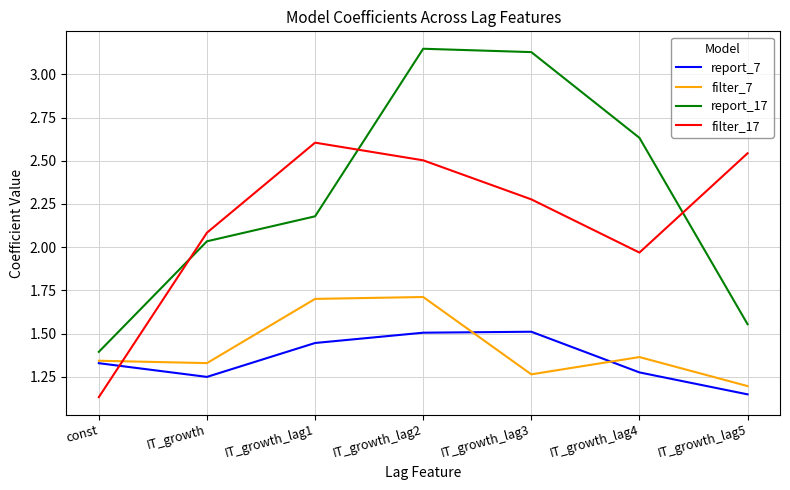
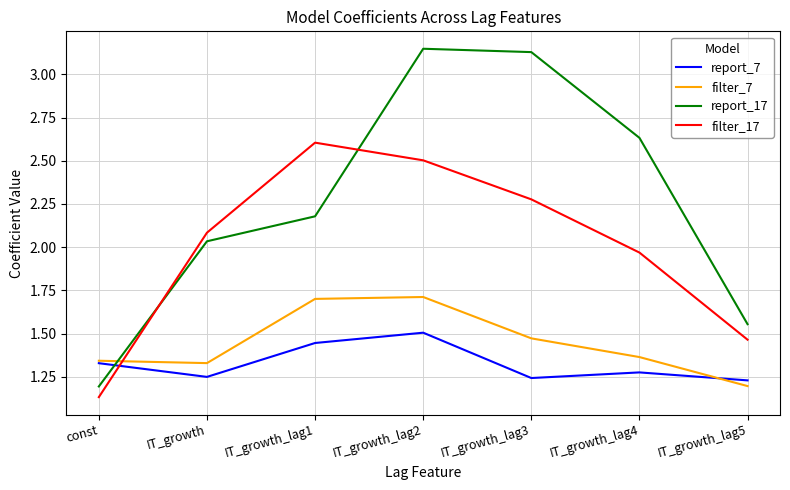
  {
    "report_7": {
      "IT_growth": 1.25,
      "IT_growth_lag1": 1.45,
      "IT_growth_lag2": 1.51,
-     "IT_growth_lag3": 1.51,
+     "IT_growth_lag3": 1.24,
      "IT_growth_lag4": 1.28,
-     "IT_growth_lag5": 1.15
+     "IT_growth_lag5": 1.23
    },
    "filter_7": {
      "IT_growth": 1.33,
      "IT_growth_lag1": 1.70,
      "IT_growth_lag2": 1.71,
-     "IT_growth_lag3": 1.26,
+     "IT_growth_lag3": 1.47,
      "IT_growth_lag4": 1.36,
      "IT_growth_lag5": 1.20
    },
    "report_17": {
-     "const": 1.39,
+     "const": 1.19,
      "IT_growth": 2.03,
      "IT_growth_lag1": 2.18,
      "IT_growth_lag2": 3.15,
      "IT_growth_lag3": 3.13,
      "IT_growth_lag4": 2.63,
      "IT_growth_lag5": 1.55
    },
    "filter_17": {
      "const": 1.13,
      "IT_growth": 2.08,
      "IT_growth_lag1": 2.60,
      "IT_growth_lag2": 2.50,
      "IT_growth_lag3": 2.28,
      "IT_growth_lag4": 1.97,
-     "IT_growth_lag5": 2.54
+     "IT_growth_lag5": 1.46
    }
  }
